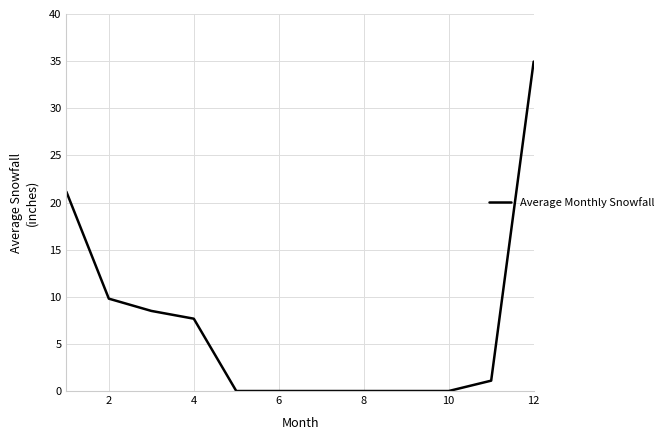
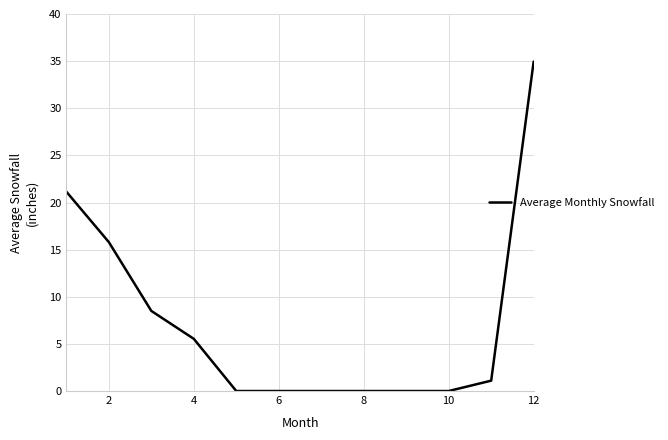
  {
-   "2": 10,
-   "4": 8,
+   "2": 16,
+   "4": 6,
    "6": 0,
    "8": 0,
    "10": 0,
    "12": 35
  }
